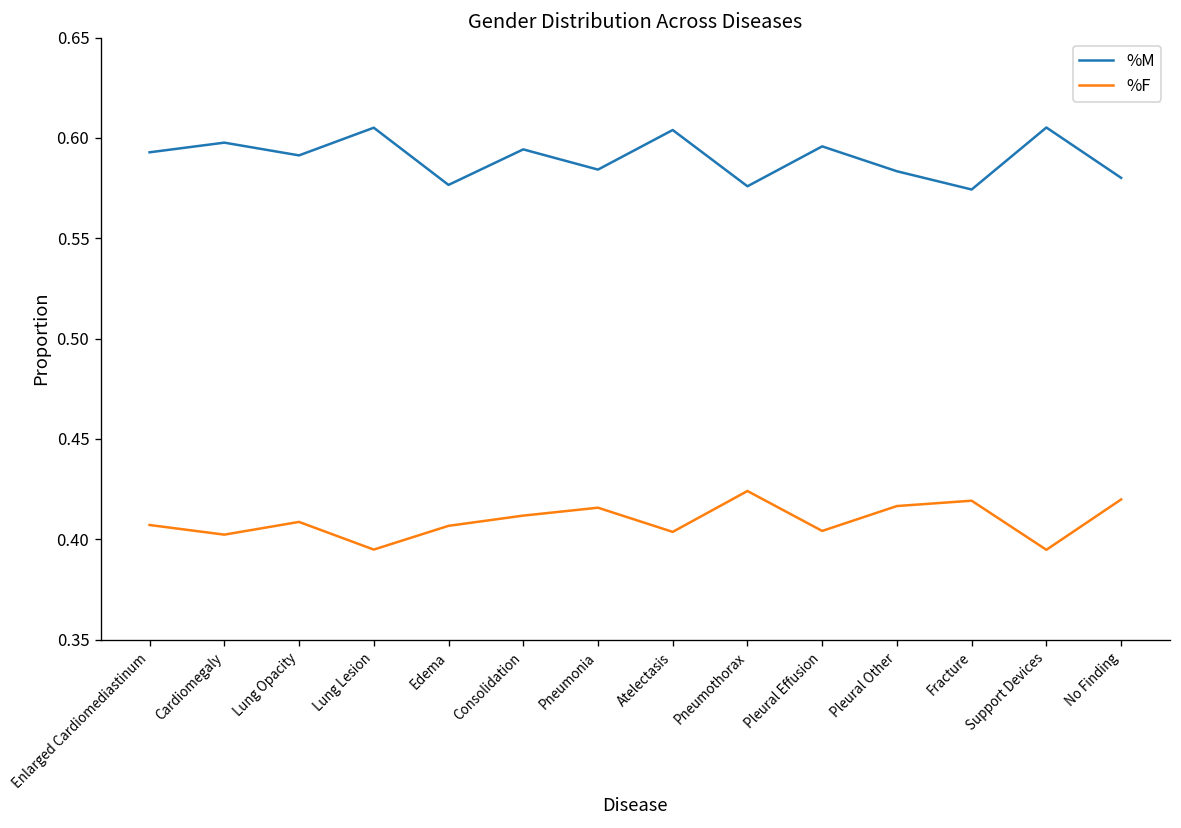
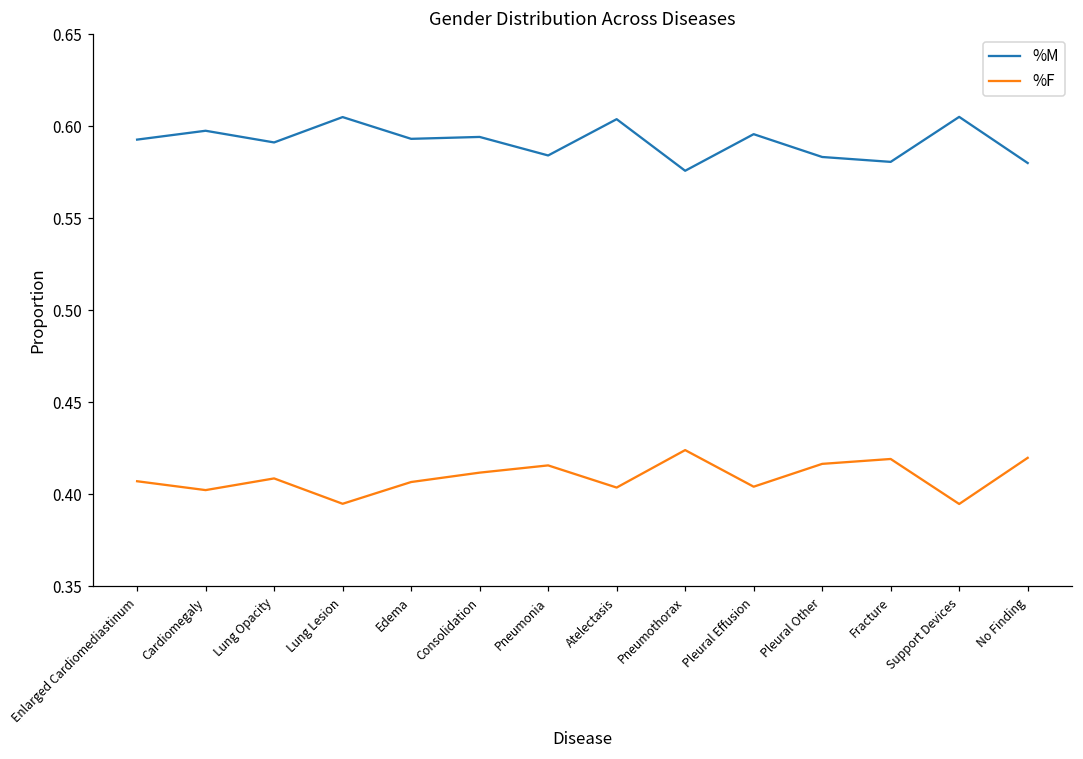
  {
    "%M": {
      "Enlarged Cardiomediastinum": 0.593,
      "Cardiomegaly": 0.598,
      "Lung Opacity": 0.591,
      "Lung Lesion": 0.605,
-     "Edema": 0.577,
+     "Edema": 0.593,
      "Consolidation": 0.594,
      "Pneumonia": 0.584,
      "Atelectasis": 0.604,
      "Pneumothorax": 0.576,
      "Pleural Effusion": 0.596,
      "Pleural Other": 0.583,
-     "Fracture": 0.574,
+     "Fracture": 0.581,
      "Support Devices": 0.605,
      "No Finding": 0.580
    },
    "%F": {
      "Enlarged Cardiomediastinum": 0.407,
      "Cardiomegaly": 0.402,
      "Lung Opacity": 0.409,
      "Lung Lesion": 0.395,
      "Edema": 0.407,
      "Consolidation": 0.412,
      "Pneumonia": 0.416,
      "Atelectasis": 0.404,
      "Pneumothorax": 0.424,
      "Pleural Effusion": 0.404,
      "Pleural Other": 0.417,
      "Fracture": 0.419,
      "Support Devices": 0.395,
      "No Finding": 0.420
    }
  }
